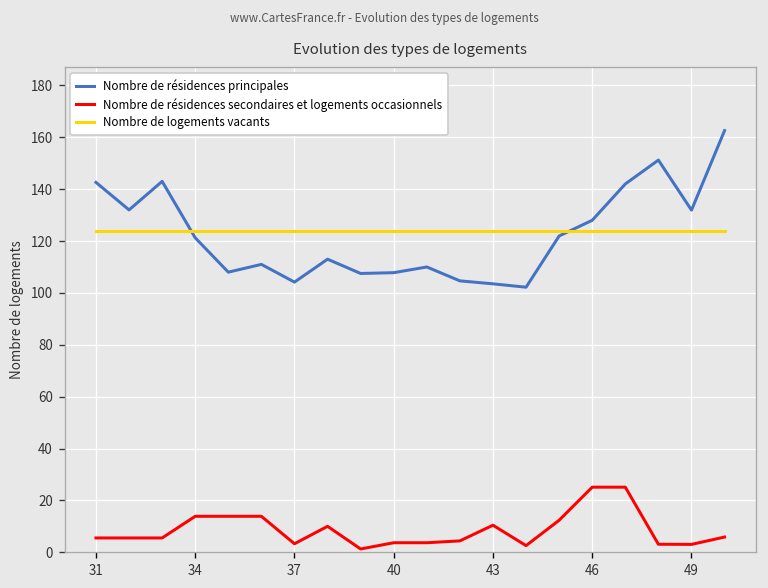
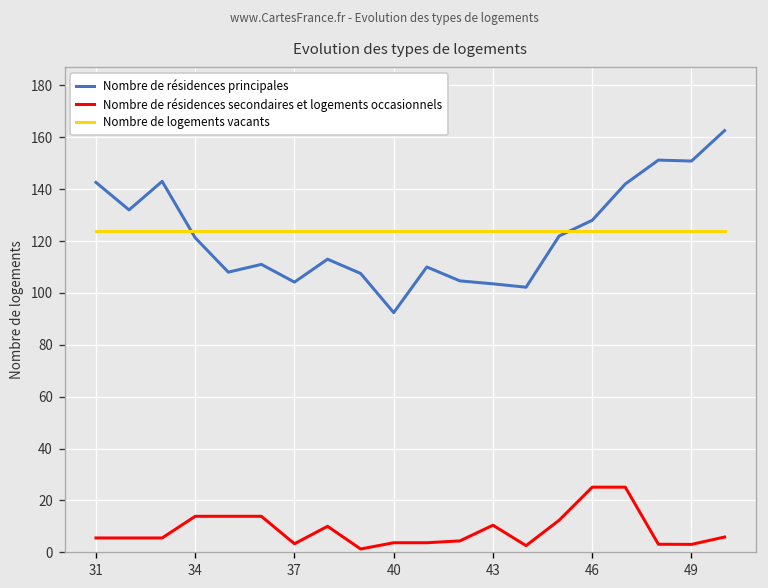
  {
    "Nombre de résidences principales": {
      "31": 143,
      "34": 121,
      "37": 104,
-     "40": 108,
+     "40": 92,
      "43": 104,
      "46": 128,
-     "49": 132
+     "49": 151
    },
    "Nombre de résidences secondaires et logements occasionnels": {
      "31": 6,
      "34": 14,
      "37": 3,
      "40": 4,
      "43": 10,
      "46": 25,
      "49": 3
    },
    "Nombre de logements vacants": {
      "31": 124,
      "34": 124,
      "37": 124,
      "40": 124,
      "43": 124,
      "46": 124,
      "49": 124
    }
  }
